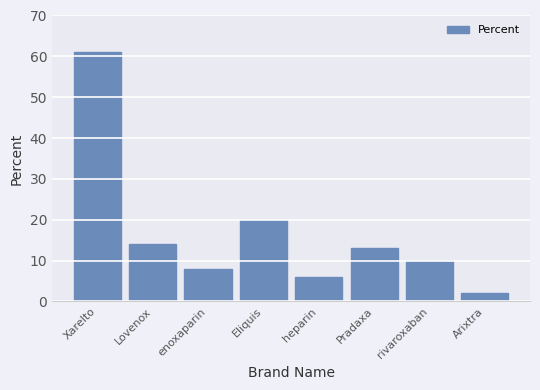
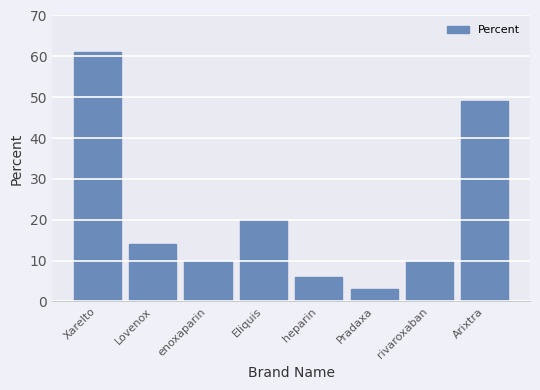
  {
    "Xarelto": 61,
    "Lovenox": 14,
-   "enoxaparin": 8,
+   "enoxaparin": 10,
    "Eliquis": 20,
    "heparin": 6,
-   "Pradaxa": 13,
+   "Pradaxa": 3,
    "rivaroxaban": 10,
-   "Arixtra": 2
+   "Arixtra": 49
  }
